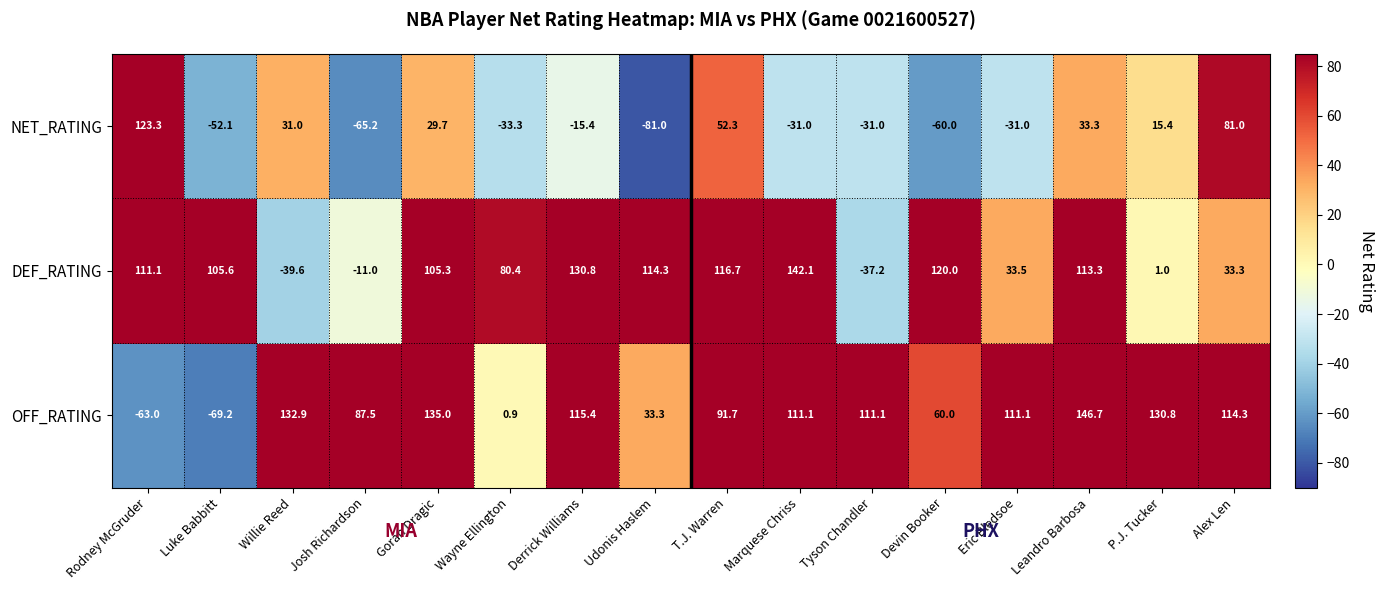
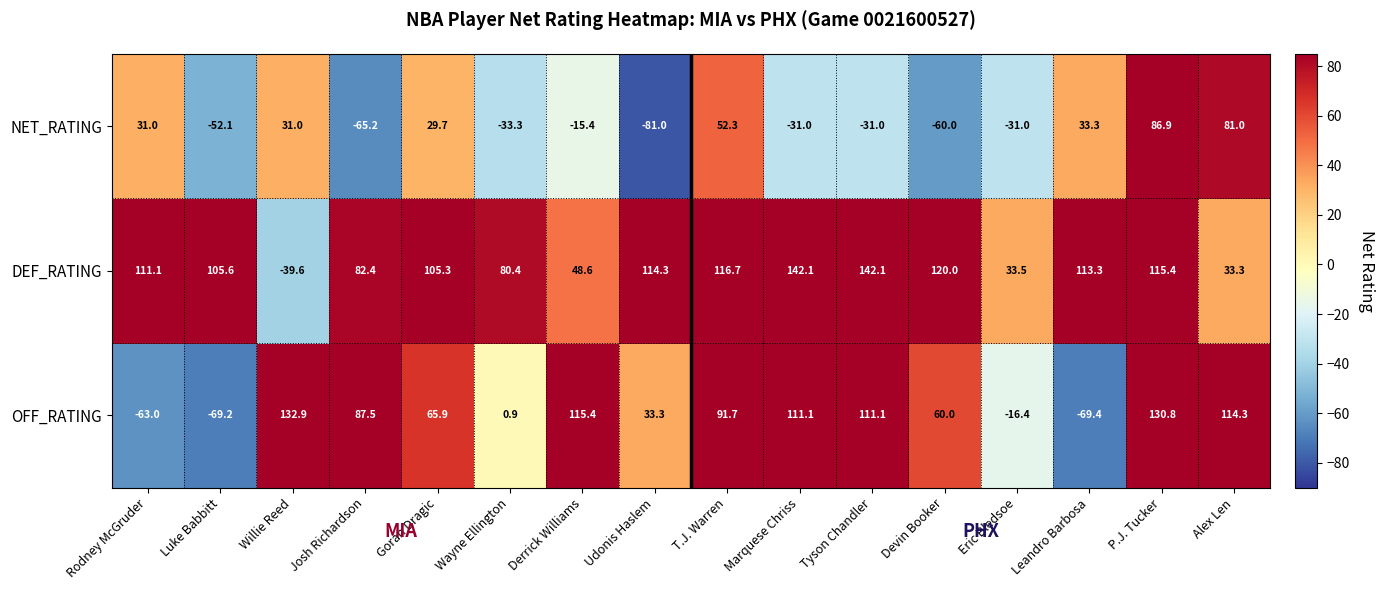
  {
    "NET_RATING": {
-     "Rodney McGruder": 123.3,
+     "Rodney McGruder": 31.0,
      "Luke Babbitt": -52.1,
      "Willie Reed": 31.0,
      "Josh Richardson": -65.2,
      "Goran Dragic": 29.7,
      "Wayne Ellington": -33.3,
      "Derrick Williams": -15.4,
      "Udonis Haslem": -81.0,
      "T.J. Warren": 52.3,
      "Marquese Chriss": -31.0,
      "Tyson Chandler": -31.0,
      "Devin Booker": -60.0,
      "Eric Bledsoe": -31.0,
      "Leandro Barbosa": 33.3,
-     "P.J. Tucker": 15.4,
+     "P.J. Tucker": 86.9,
      "Alex Len": 81.0
    },
    "DEF_RATING": {
      "Rodney McGruder": 111.1,
      "Luke Babbitt": 105.6,
      "Willie Reed": -39.6,
-     "Josh Richardson": -11.0,
+     "Josh Richardson": 82.4,
      "Goran Dragic": 105.3,
      "Wayne Ellington": 80.4,
-     "Derrick Williams": 130.8,
+     "Derrick Williams": 48.6,
      "Udonis Haslem": 114.3,
      "T.J. Warren": 116.7,
      "Marquese Chriss": 142.1,
-     "Tyson Chandler": -37.2,
+     "Tyson Chandler": 142.1,
      "Devin Booker": 120.0,
      "Eric Bledsoe": 33.5,
      "Leandro Barbosa": 113.3,
-     "P.J. Tucker": 1.0,
+     "P.J. Tucker": 115.4,
      "Alex Len": 33.3
    },
    "OFF_RATING": {
      "Rodney McGruder": -63.0,
      "Luke Babbitt": -69.2,
      "Willie Reed": 132.9,
      "Josh Richardson": 87.5,
-     "Goran Dragic": 135.0,
+     "Goran Dragic": 65.9,
      "Wayne Ellington": 0.9,
      "Derrick Williams": 115.4,
      "Udonis Haslem": 33.3,
      "T.J. Warren": 91.7,
      "Marquese Chriss": 111.1,
      "Tyson Chandler": 111.1,
      "Devin Booker": 60.0,
-     "Eric Bledsoe": 111.1,
-     "Leandro Barbosa": 146.7,
+     "Eric Bledsoe": -16.4,
+     "Leandro Barbosa": -69.4,
      "P.J. Tucker": 130.8,
      "Alex Len": 114.3
    }
  }
